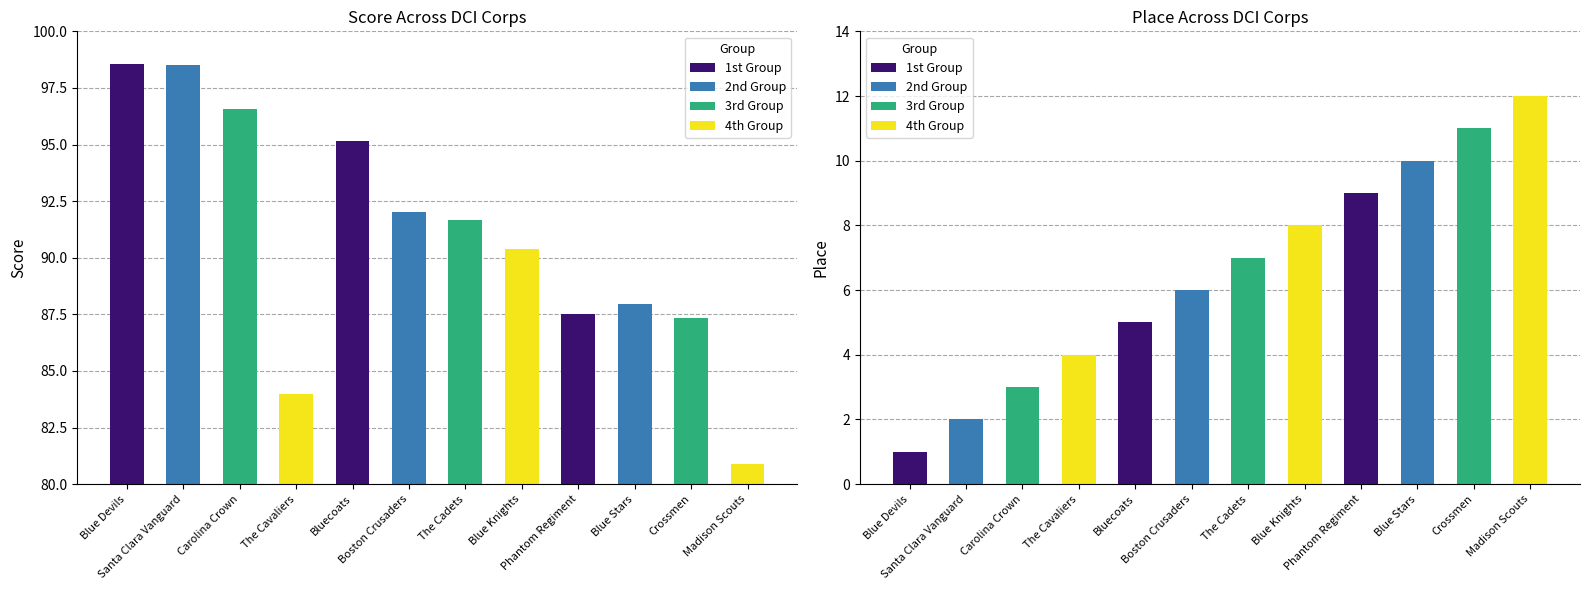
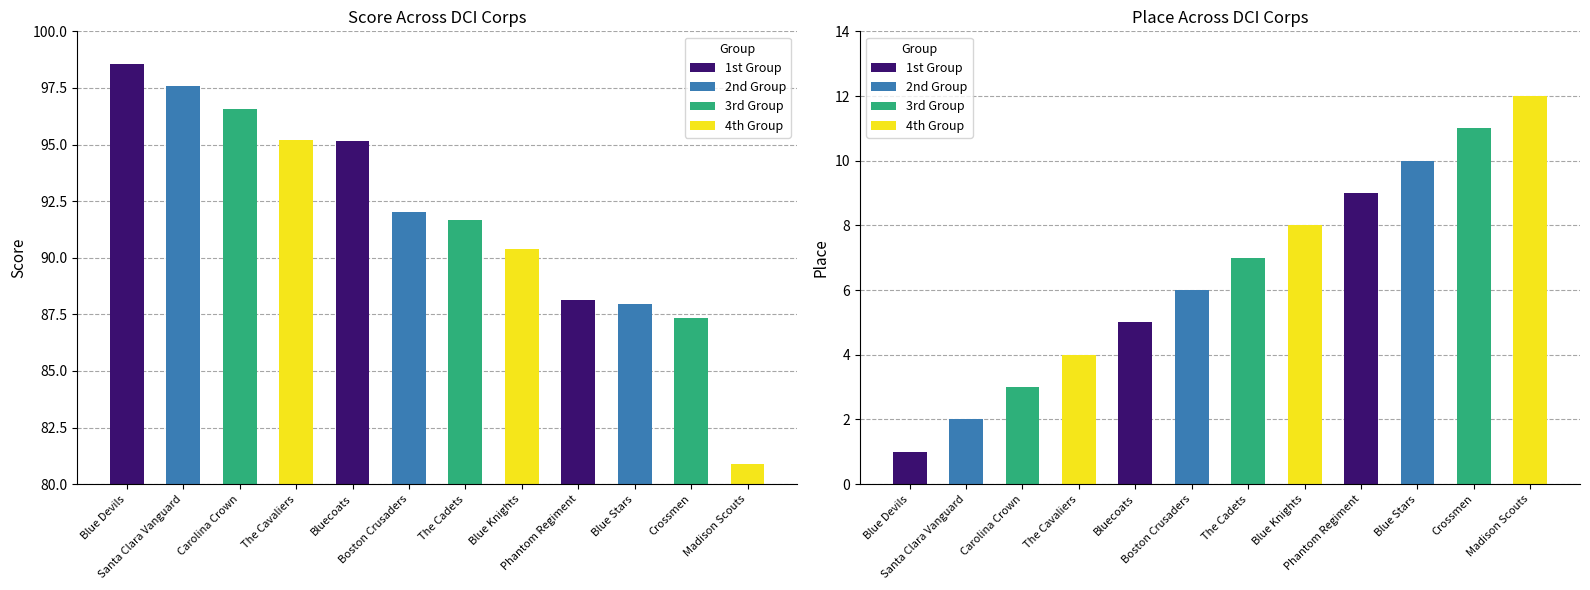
  {
    "Score Across DCI Corps": {
      "Blue Devils": 98.5,
-     "Santa Clara Vanguard": 98.5,
+     "Santa Clara Vanguard": 97.6,
      "Carolina Crown": 96.6,
-     "The Cavaliers": 84.0,
+     "The Cavaliers": 95.2,
      "Bluecoats": 95.2,
      "Boston Crusaders": 92.0,
      "The Cadets": 91.7,
      "Blue Knights": 90.4,
-     "Phantom Regiment": 87.5,
+     "Phantom Regiment": 88.1,
      "Blue Stars": 87.9,
      "Crossmen": 87.3,
      "Madison Scouts": 80.9
    },
    "Place Across DCI Corps": {
      "Blue Devils": 1.0,
      "Santa Clara Vanguard": 2.0,
      "Carolina Crown": 3.0,
      "The Cavaliers": 4.0,
      "Bluecoats": 5.0,
      "Boston Crusaders": 6.0,
      "The Cadets": 7.0,
      "Blue Knights": 8.0,
      "Phantom Regiment": 9.0,
      "Blue Stars": 10.0,
      "Crossmen": 11.0,
      "Madison Scouts": 12.0
    }
  }
